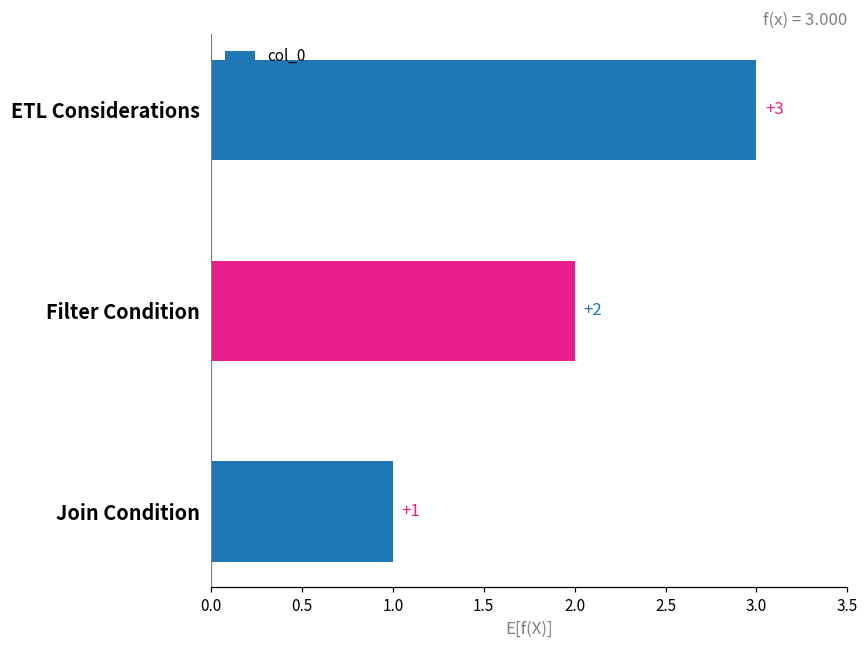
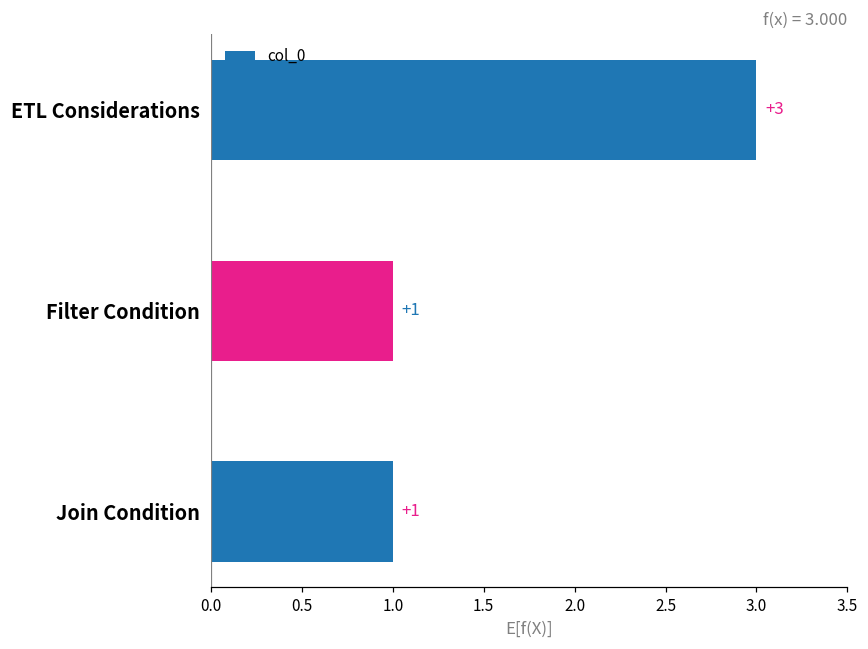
  {
    "ETL Considerations": "+3",
-   "Filter Condition": "+2",
+   "Filter Condition": "+1",
    "Join Condition": "+1"
  }
